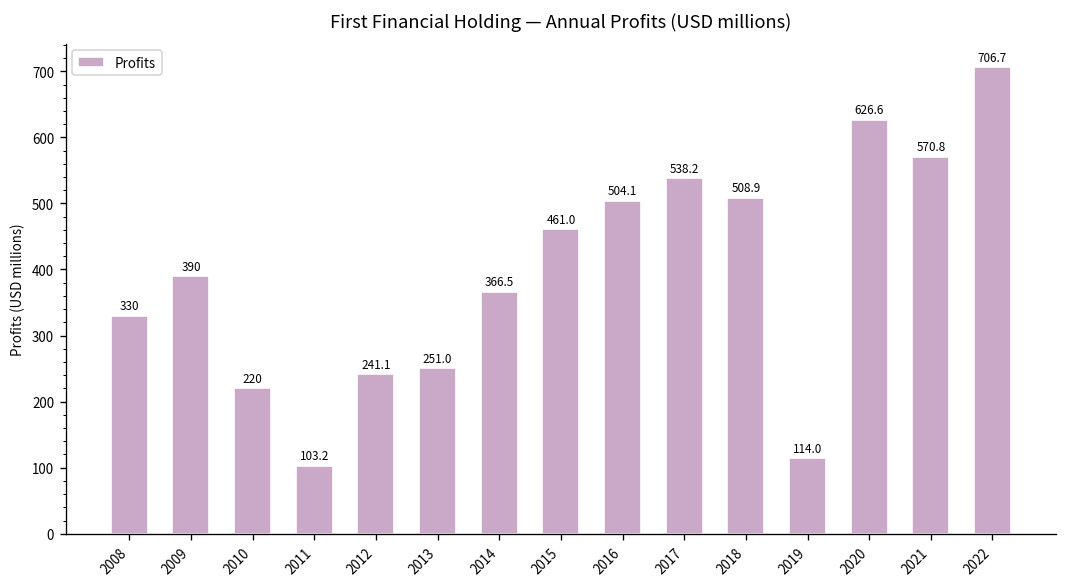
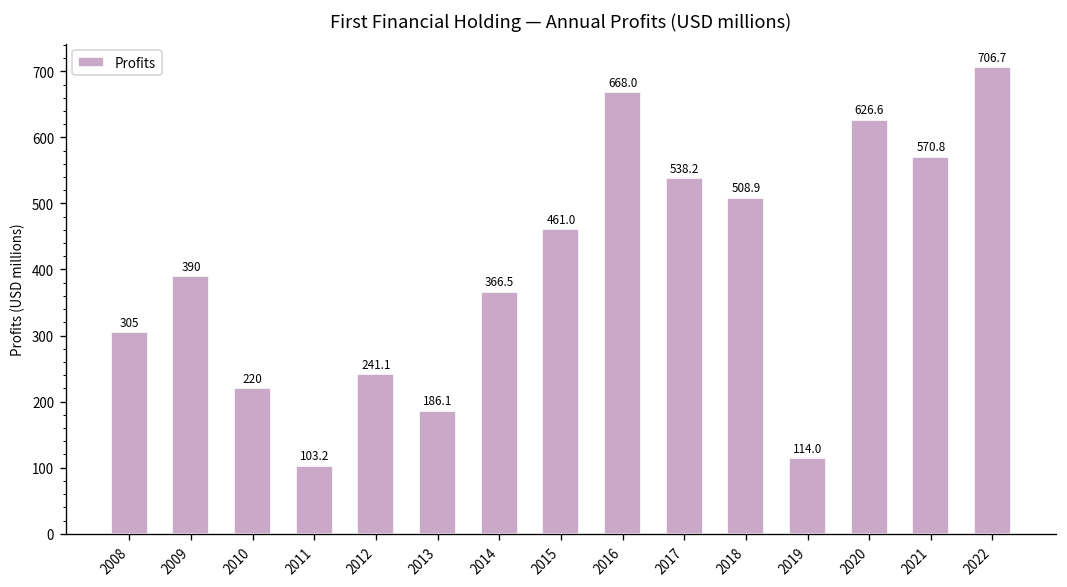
  {
-   "2008": 330,
+   "2008": 305,
    "2009": 390,
    "2010": 220,
    "2011": 103.2,
    "2012": 241.1,
-   "2013": 251.0,
+   "2013": 186.1,
    "2014": 366.5,
    "2015": 461.0,
-   "2016": 504.1,
+   "2016": 668.0,
    "2017": 538.2,
    "2018": 508.9,
    "2019": 114.0,
    "2020": 626.6,
    "2021": 570.8,
    "2022": 706.7
  }
